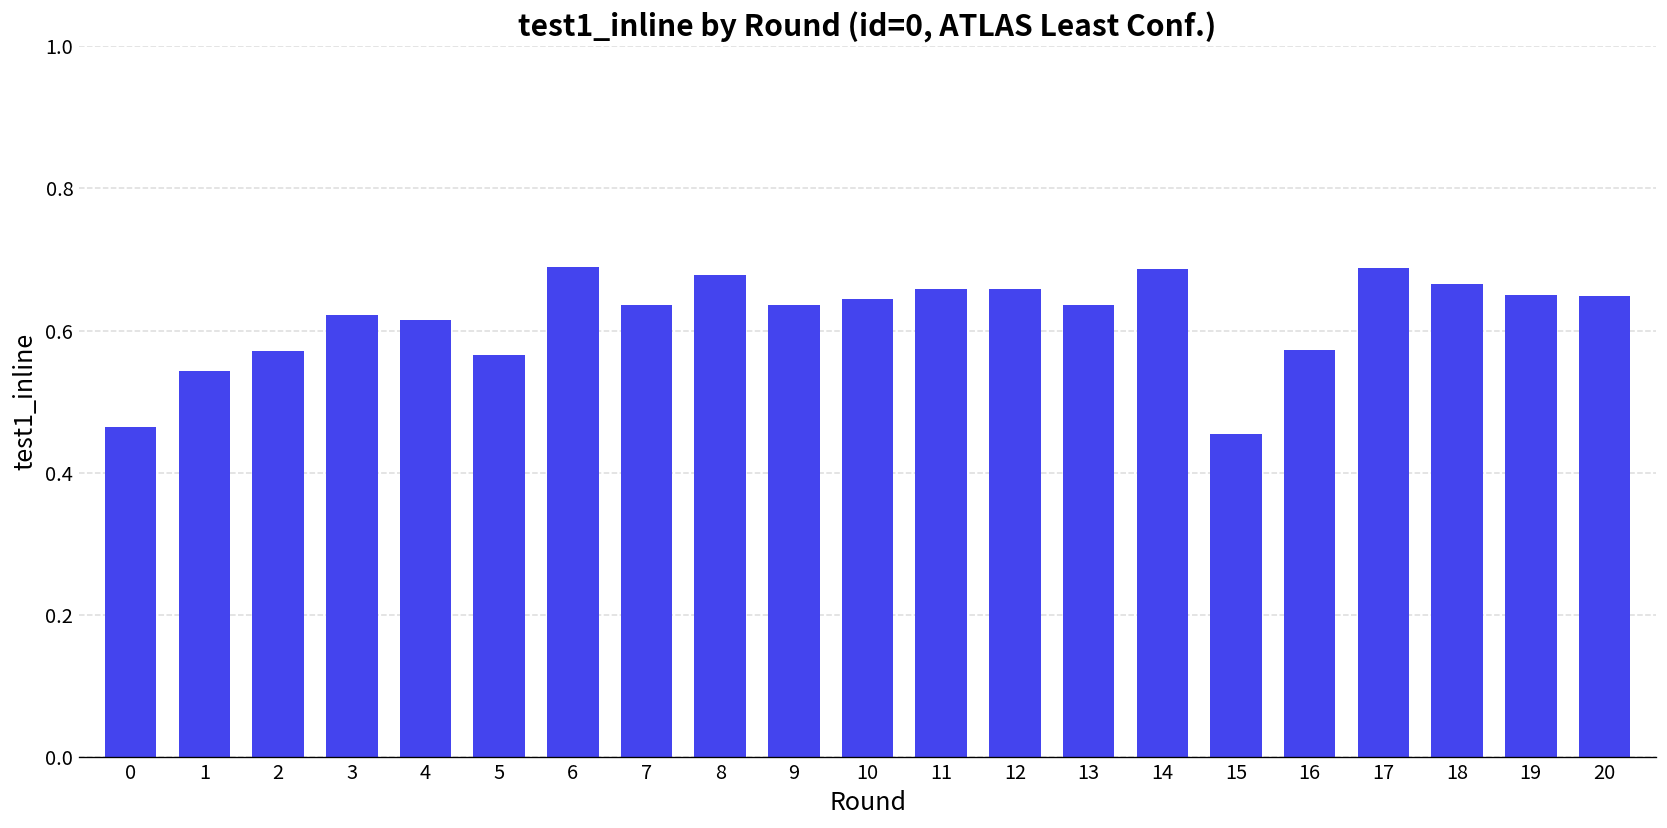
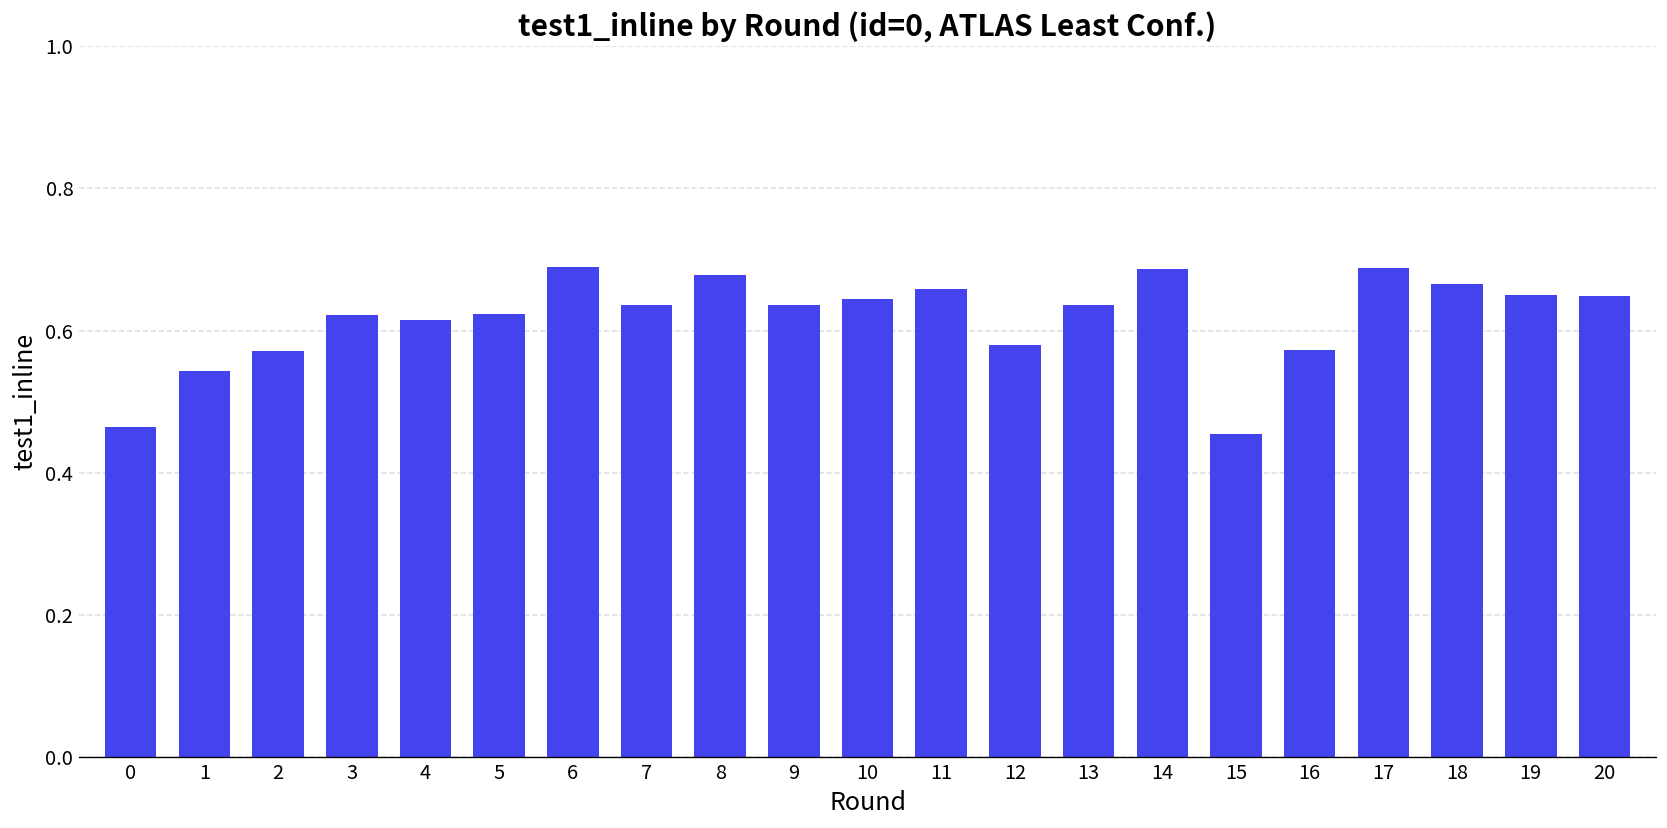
  {
    "0": 0.46,
    "1": 0.54,
    "2": 0.57,
    "3": 0.62,
    "4": 0.61,
-   "5": 0.57,
+   "5": 0.62,
    "6": 0.69,
    "7": 0.64,
    "8": 0.68,
    "9": 0.64,
    "10": 0.64,
    "11": 0.66,
-   "12": 0.66,
+   "12": 0.58,
    "13": 0.64,
    "14": 0.69,
    "15": 0.45,
    "16": 0.57,
    "17": 0.69,
    "18": 0.67,
    "19": 0.65,
    "20": 0.65
  }
